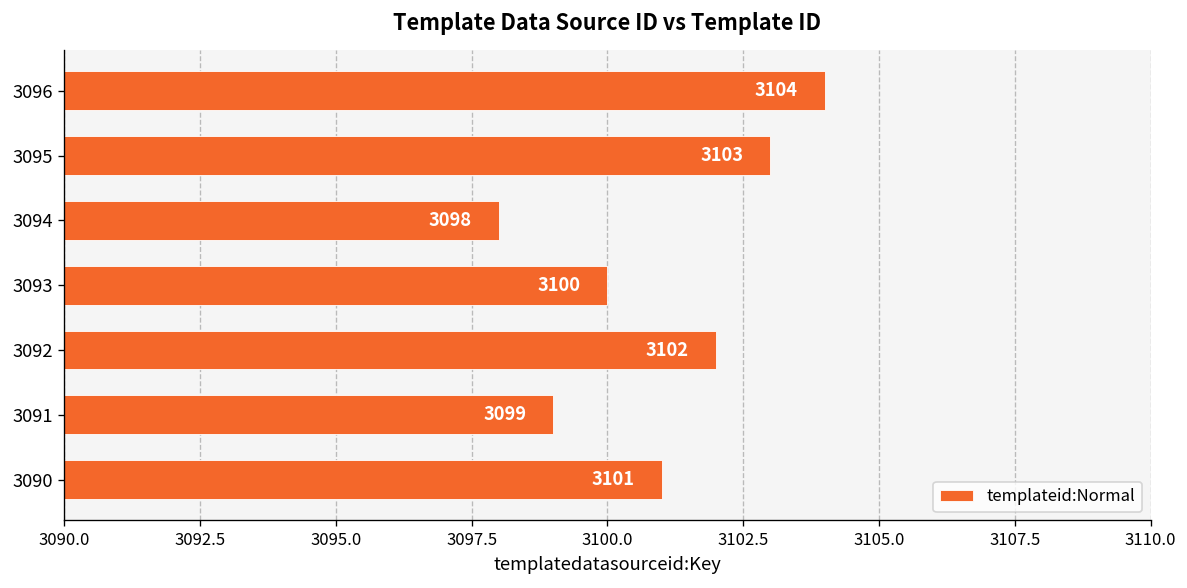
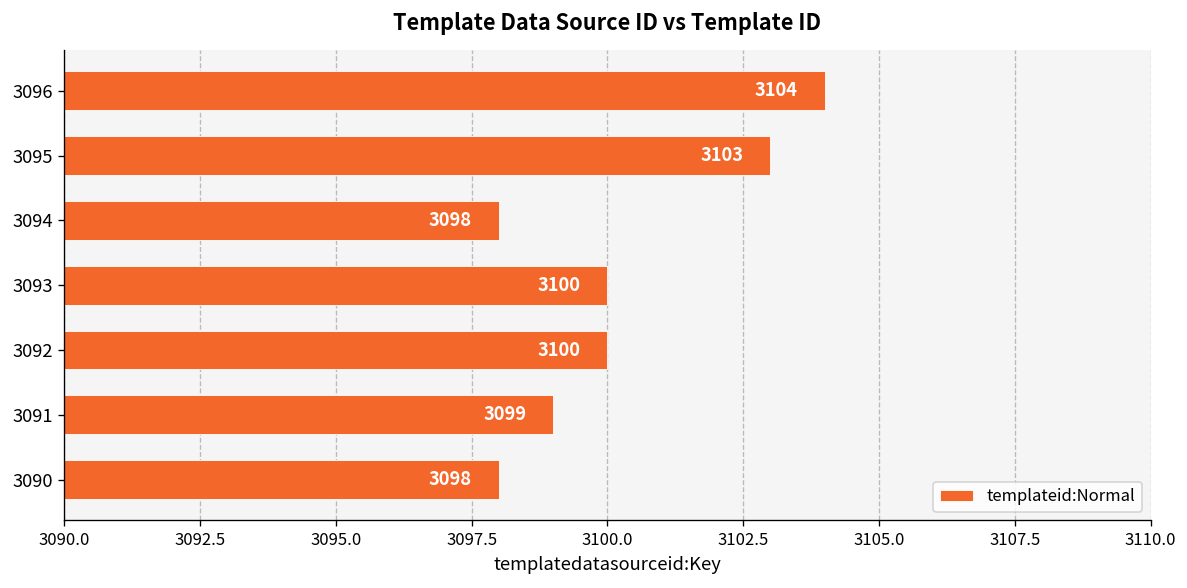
  {
    "3096": 3104,
    "3095": 3103,
    "3094": 3098,
    "3093": 3100,
-   "3092": 3102,
+   "3092": 3100,
    "3091": 3099,
-   "3090": 3101
+   "3090": 3098
  }
